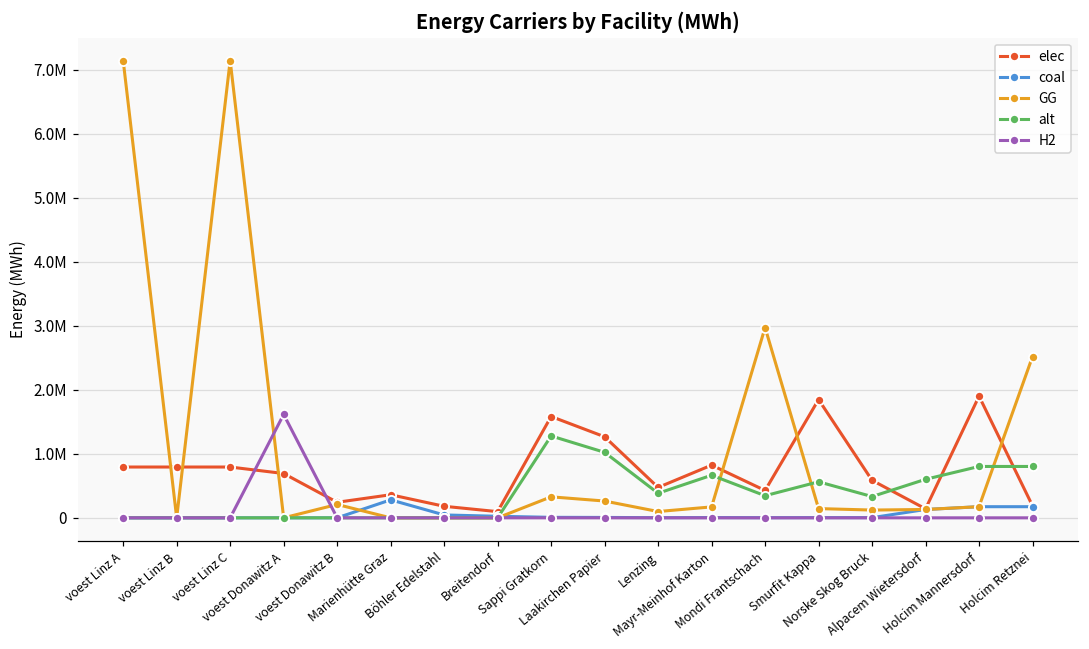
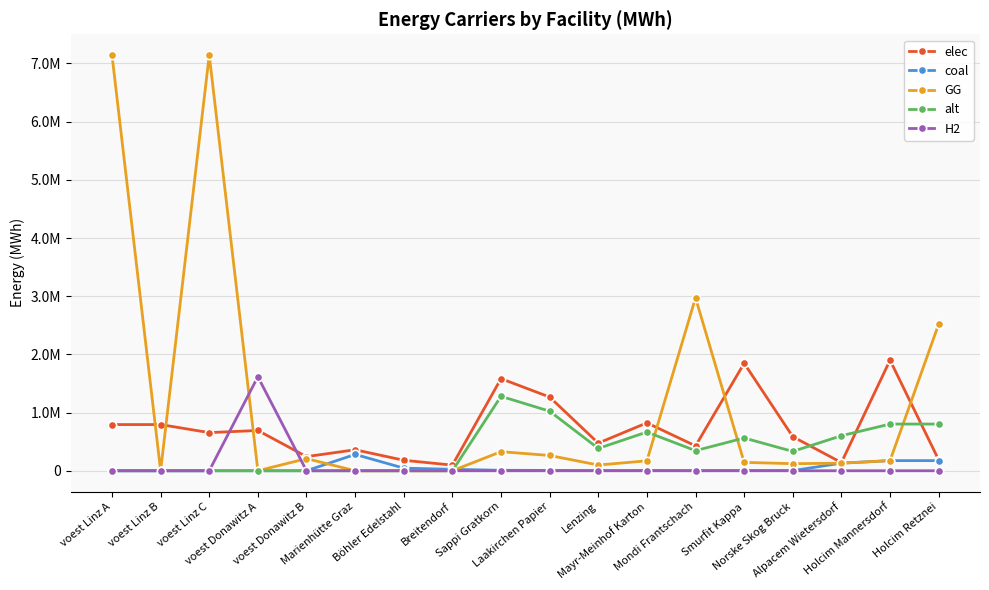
  {
    "elec": {
      "voest Linz A": 800000,
      "voest Linz B": 800000,
-     "voest Linz C": 800000,
+     "voest Linz C": 700000,
      "voest Donawitz A": 700000,
      "Marienhütte Graz": 400000,
      "Böhler Edelstahl": 200000,
      "Breitendorf": 100000,
      "Sappi Gratkorn": 1600000,
      "Laakirchen Papier": 1300000,
      "Lenzing": 500000,
      "Mayr-Meinhof Karton": 800000,
      "Mondi Frantschach": 400000,
      "Smurfit Kappa": 1800000,
      "Norske Skog Bruck": 600000,
      "Holcim Mannersdorf": 1900000
    },
    "coal": {
      "Marienhütte Graz": 300000,
      "Böhler Edelstahl": 0
    },
    "GG": {
      "voest Linz A": 7100000,
      "voest Linz C": 7100000,
      "Sappi Gratkorn": 300000,
      "Laakirchen Papier": 300000,
      "Lenzing": 100000,
      "Mayr-Meinhof Karton": 200000,
      "Mondi Frantschach": 3000000,
      "Smurfit Kappa": 100000,
      "Norske Skog Bruck": 100000,
      "Holcim Retznei": 2500000
    },
    "alt": {
      "Sappi Gratkorn": 1300000,
      "Laakirchen Papier": 1000000,
      "Lenzing": 400000,
      "Mayr-Meinhof Karton": 700000,
      "Mondi Frantschach": 300000,
      "Smurfit Kappa": 600000,
      "Norske Skog Bruck": 300000,
      "Alpacem Wietersdorf": 600000,
      "Holcim Mannersdorf": 800000,
      "Holcim Retznei": 800000
    },
    "H2": {
      "voest Donawitz A": 1600000,
      "Alpacem Wietersdorf": 0,
      "Holcim Mannersdorf": 0,
      "Holcim Retznei": 0
    }
  }
